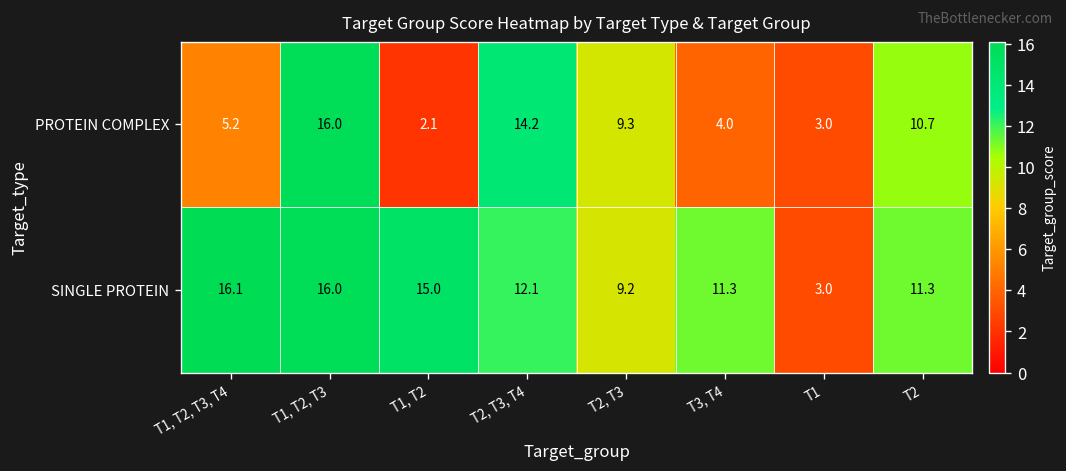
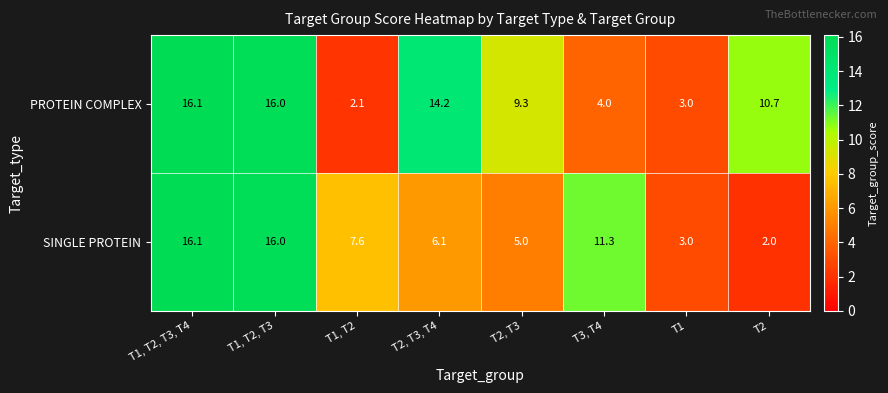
  {
    "PROTEIN COMPLEX": {
-     "T1, T2, T3, T4": 5.2,
+     "T1, T2, T3, T4": 16.1,
      "T1, T2, T3": 16.0,
      "T1, T2": 2.1,
      "T2, T3, T4": 14.2,
      "T2, T3": 9.3,
      "T3, T4": 4.0,
      "T1": 3.0,
      "T2": 10.7
    },
    "SINGLE PROTEIN": {
      "T1, T2, T3, T4": 16.1,
      "T1, T2, T3": 16.0,
-     "T1, T2": 15.0,
-     "T2, T3, T4": 12.1,
-     "T2, T3": 9.2,
+     "T1, T2": 7.6,
+     "T2, T3, T4": 6.1,
+     "T2, T3": 5.0,
      "T3, T4": 11.3,
      "T1": 3.0,
-     "T2": 11.3
+     "T2": 2.0
    }
  }
